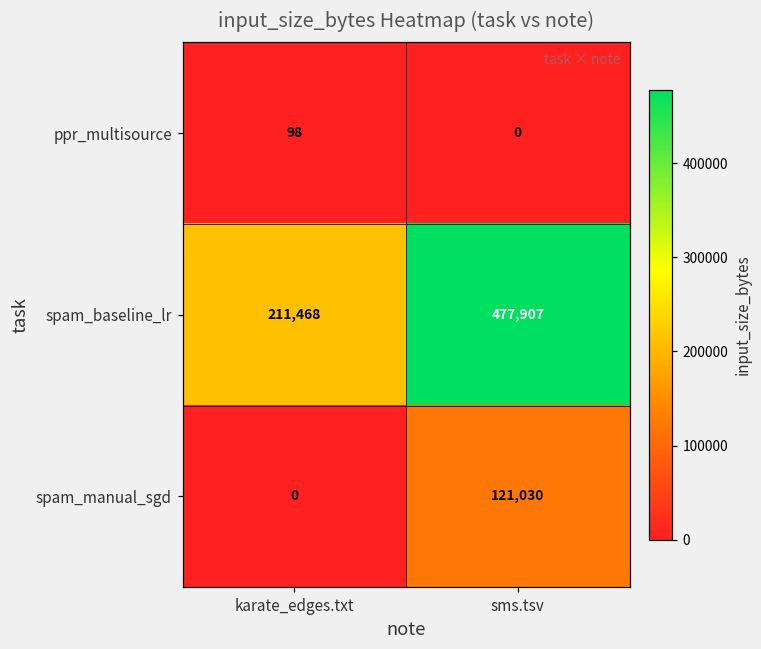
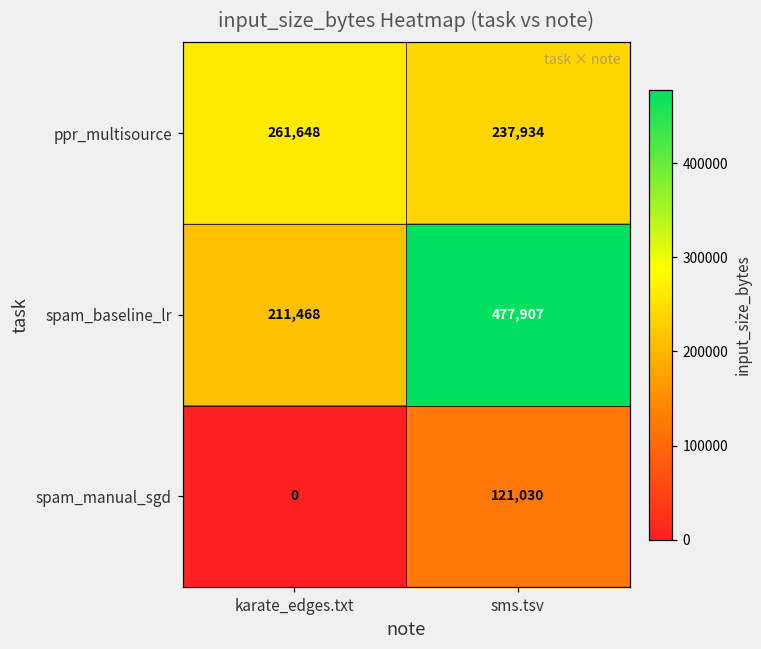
  {
    "ppr_multisource": {
-     "karate_edges.txt": "98",
-     "sms.tsv": "0"
+     "karate_edges.txt": "261,648",
+     "sms.tsv": "237,934"
    },
    "spam_baseline_lr": {
      "karate_edges.txt": "211,468",
      "sms.tsv": "477,907"
    },
    "spam_manual_sgd": {
      "karate_edges.txt": "0",
      "sms.tsv": "121,030"
    }
  }
